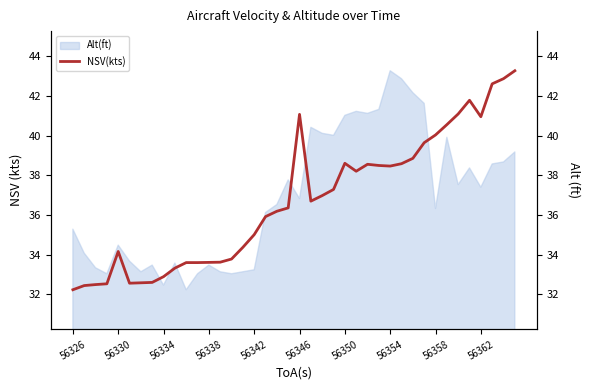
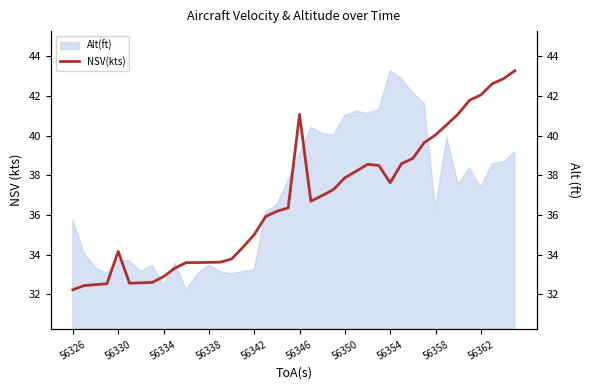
  {
    "Alt(ft)": {
-     "56326": 35.3,
-     "56330": 34.5,
+     "56326": 35.7,
+     "56330": 33.7,
      "56334": 32.5,
      "56338": 33.5,
      "56342": 33.2,
-     "56346": 36.8,
+     "56346": 39.1,
      "56350": 41.0,
      "56354": 43.3,
      "56358": 36.3,
      "56362": 37.4
    },
    "NSV(kts)": {
      "56326": 32.2,
      "56330": 34.2,
      "56334": 32.9,
      "56338": 33.6,
      "56342": 35.0,
      "56346": 41.1,
-     "56350": 38.6,
-     "56354": 38.5,
+     "56350": 37.9,
+     "56354": 37.6,
      "56358": 40.0,
-     "56362": 41.0
+     "56362": 42.1
    }
  }
